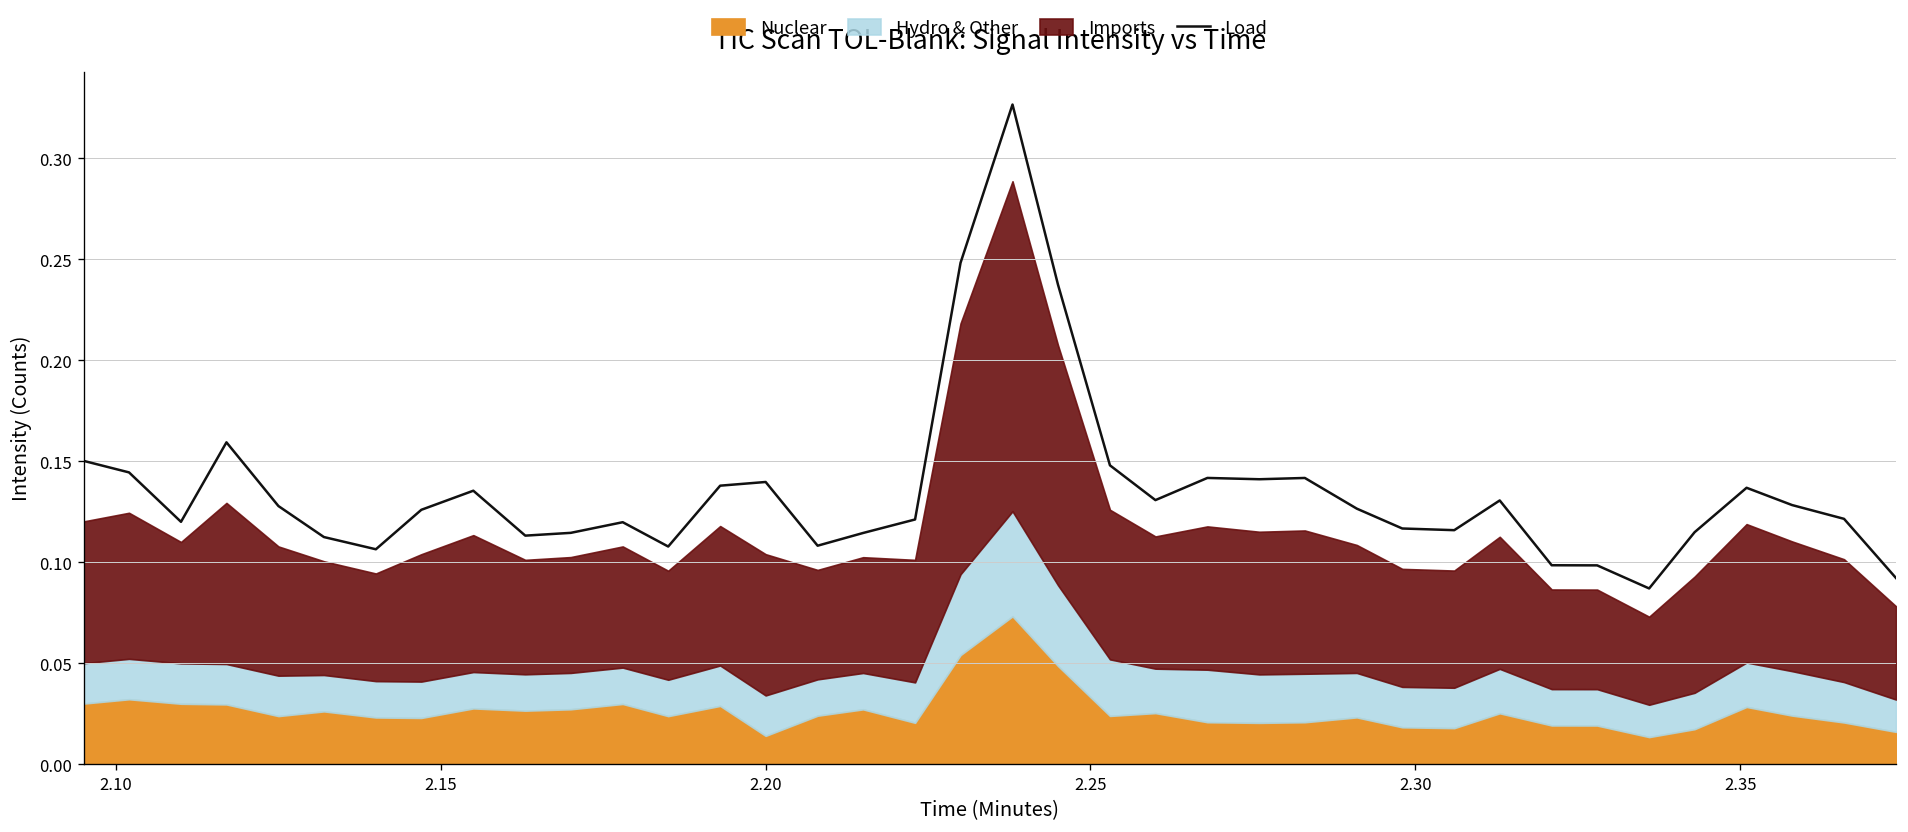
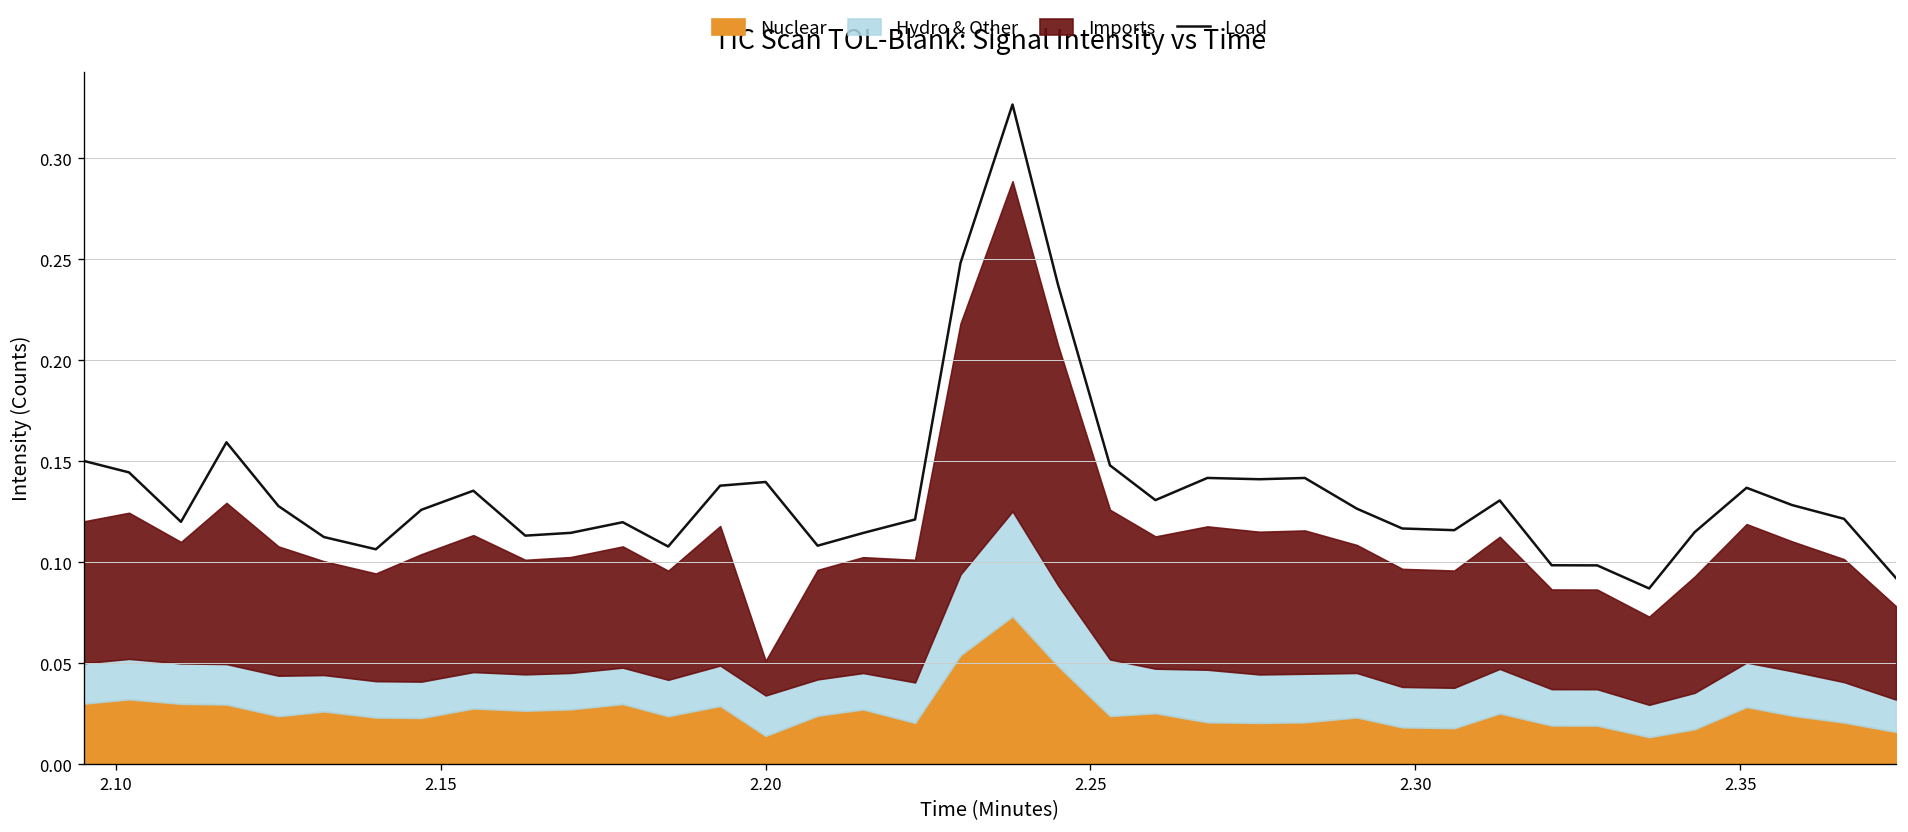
  {
    "Load": {
      "2.20": 0.140
    },
    "Nuclear": {
      "2.20": 0.014
    },
    "Hydro & Other": {
      "2.20": 0.020
    },
    "Imports": {
-     "2.20": 0.070
+     "2.20": 0.017
    }
  }
